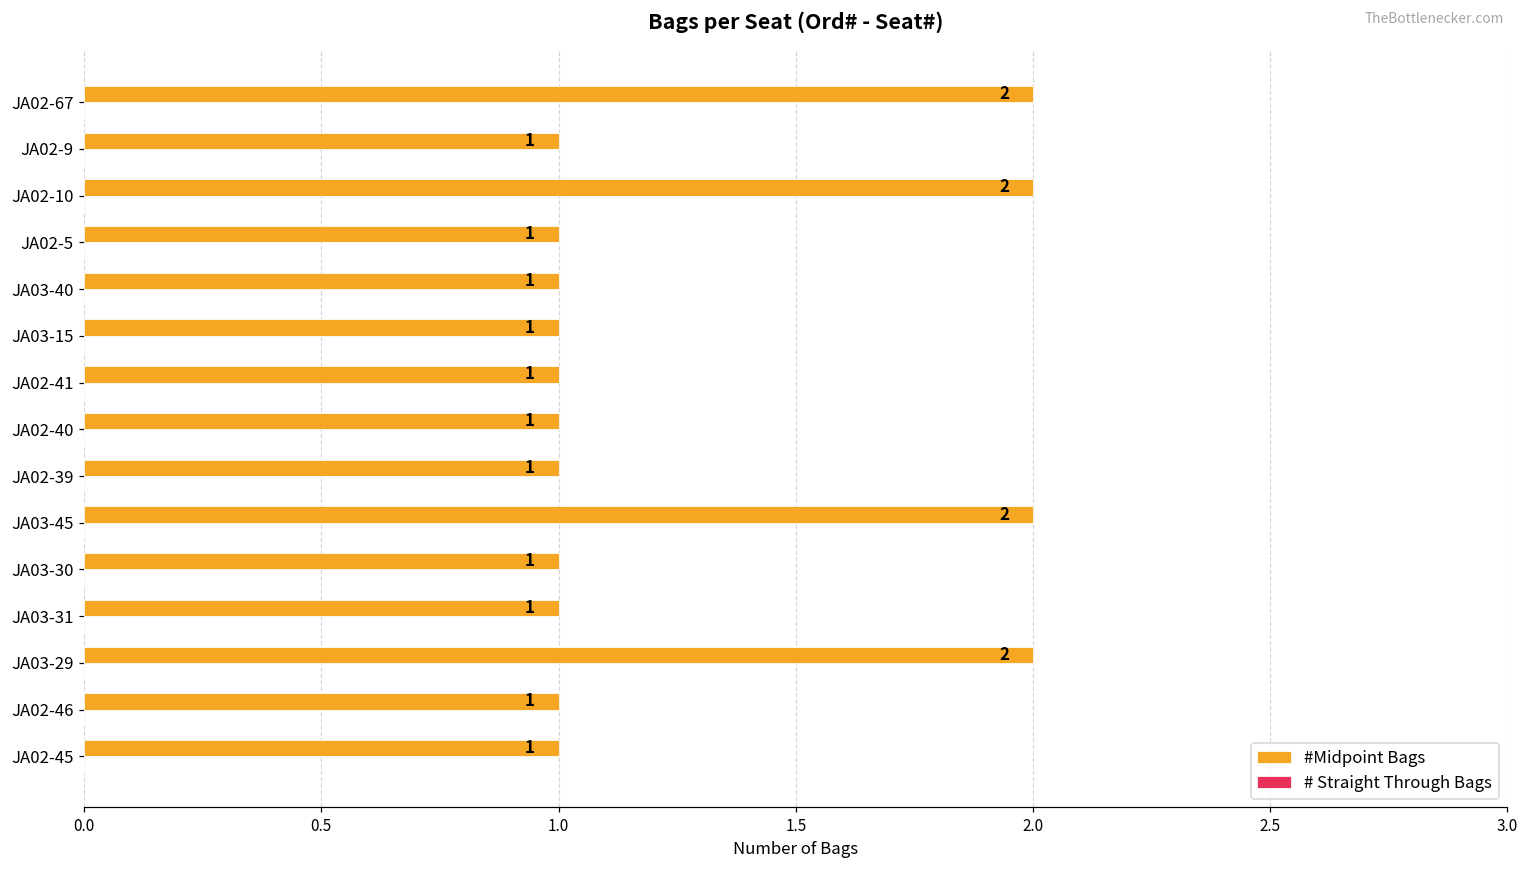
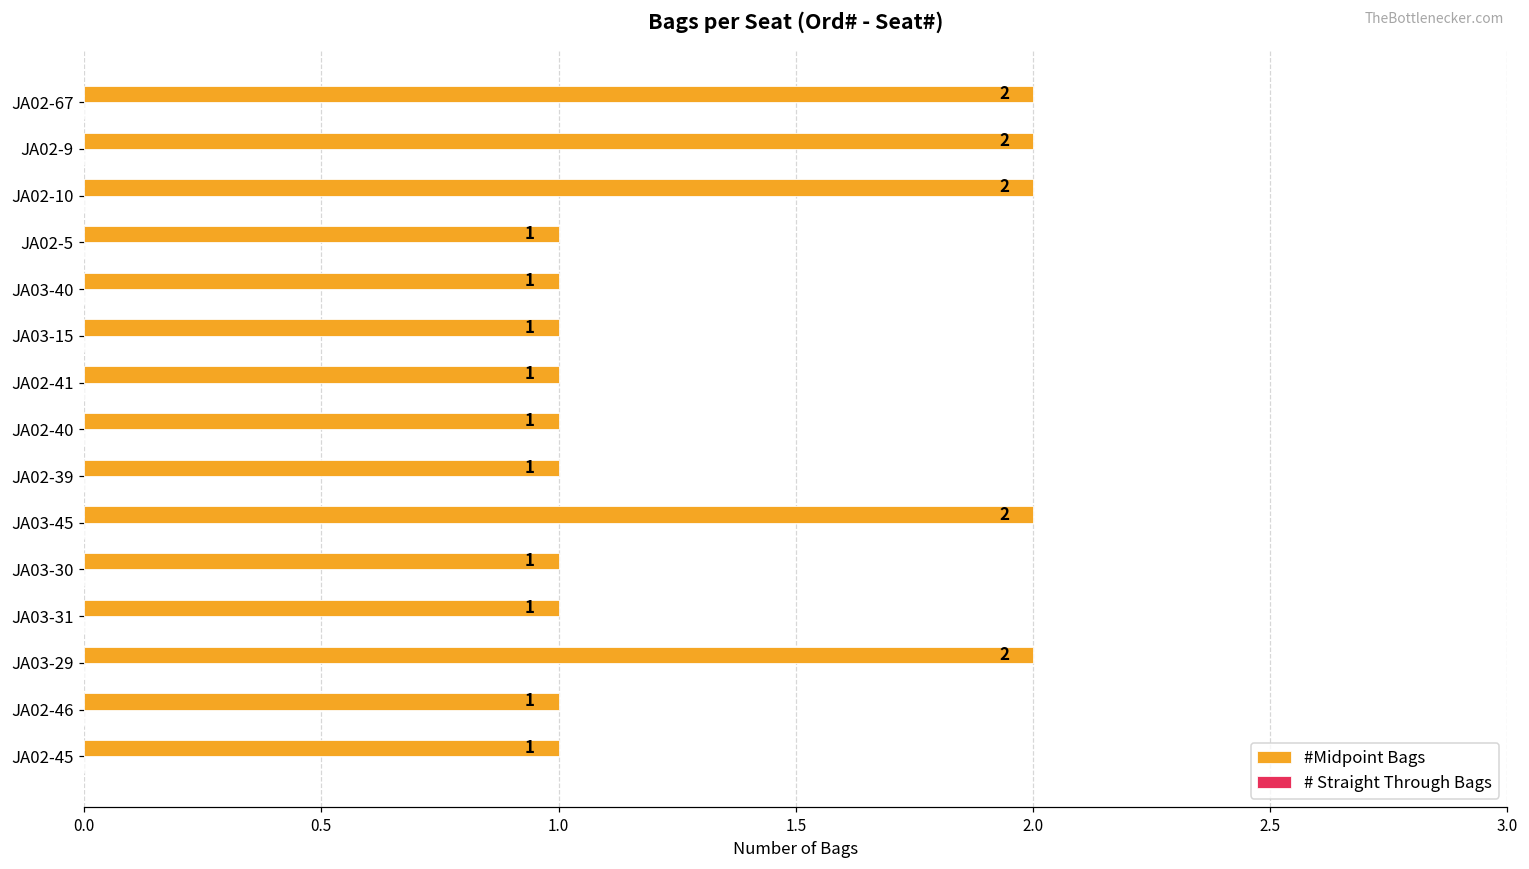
  {
    "#Midpoint Bags": {
      "JA02-67": 2,
-     "JA02-9": 1,
+     "JA02-9": 2,
      "JA02-10": 2,
      "JA02-5": 1,
      "JA03-40": 1,
      "JA03-15": 1,
      "JA02-41": 1,
      "JA02-40": 1,
      "JA02-39": 1,
      "JA03-45": 2,
      "JA03-30": 1,
      "JA03-31": 1,
      "JA03-29": 2,
      "JA02-46": 1,
      "JA02-45": 1
    },
    "# Straight Through Bags": {
      "JA02-67": 0.00,
      "JA02-9": 0.00,
      "JA02-10": 0.00,
      "JA02-5": 0.00,
      "JA03-40": 0.00,
      "JA03-15": 0.00,
      "JA02-41": 0.00,
      "JA02-40": 0.00,
      "JA02-39": 0.00,
      "JA03-45": 0.00,
      "JA03-30": 0.00,
      "JA03-31": 0.00,
      "JA03-29": 0.00,
      "JA02-46": 0.00,
      "JA02-45": 0.00
    }
  }
